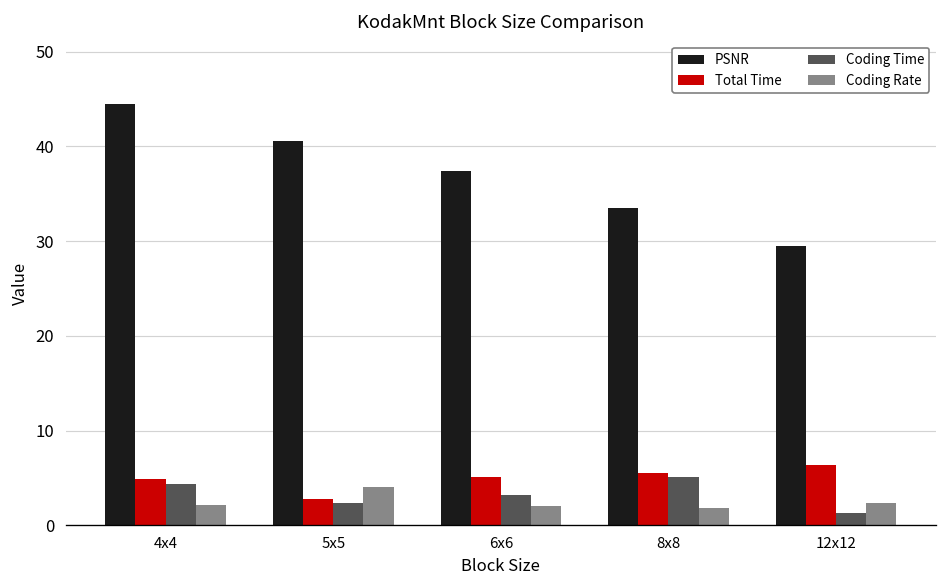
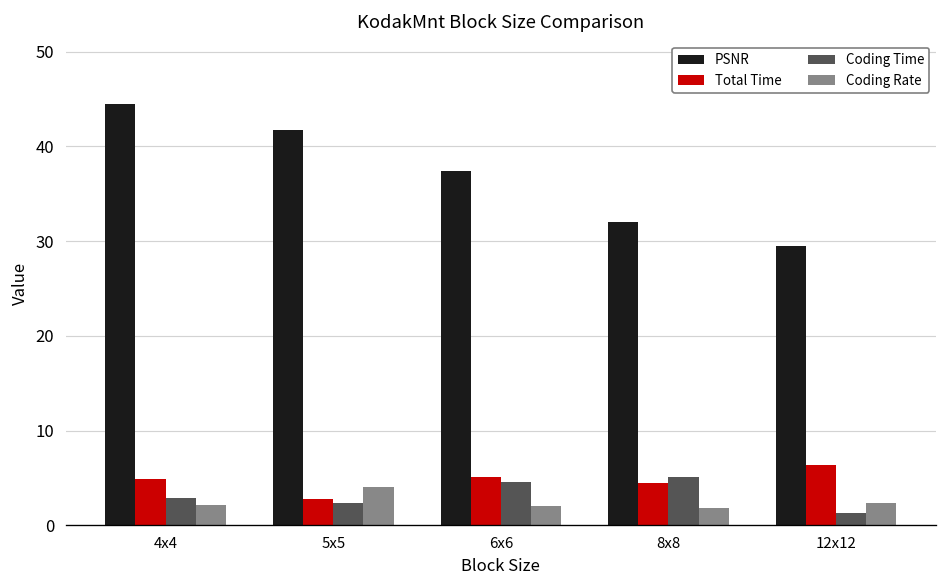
  {
    "PSNR": {
      "4x4": 44,
-     "5x5": 41,
+     "5x5": 42,
      "6x6": 37,
-     "8x8": 34,
+     "8x8": 32,
      "12x12": 29
    },
    "Total Time": {
      "4x4": 5,
      "5x5": 3,
      "6x6": 5,
-     "8x8": 6,
+     "8x8": 4,
      "12x12": 6
    },
    "Coding Time": {
-     "4x4": 4,
+     "4x4": 3,
      "5x5": 2,
-     "6x6": 3,
+     "6x6": 5,
      "8x8": 5,
      "12x12": 1
    },
    "Coding Rate": {
      "4x4": 2,
      "5x5": 4,
      "6x6": 2,
      "8x8": 2,
      "12x12": 2
    }
  }
